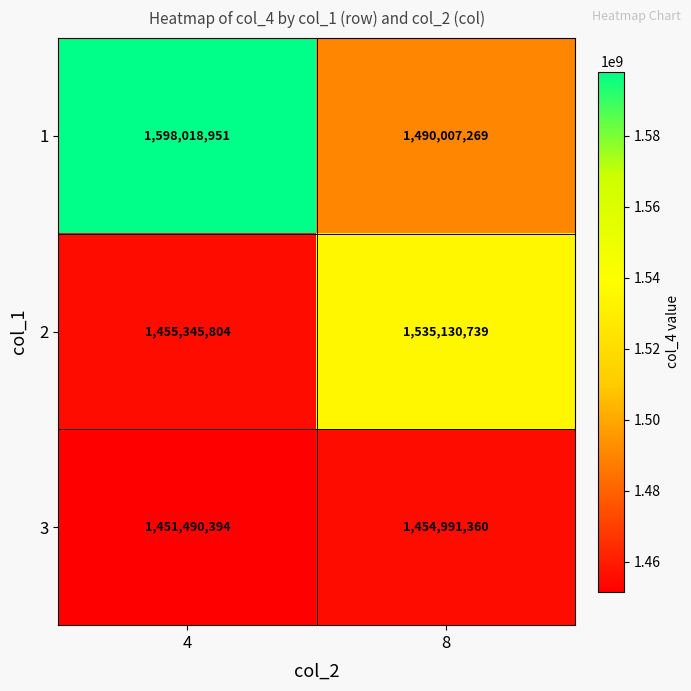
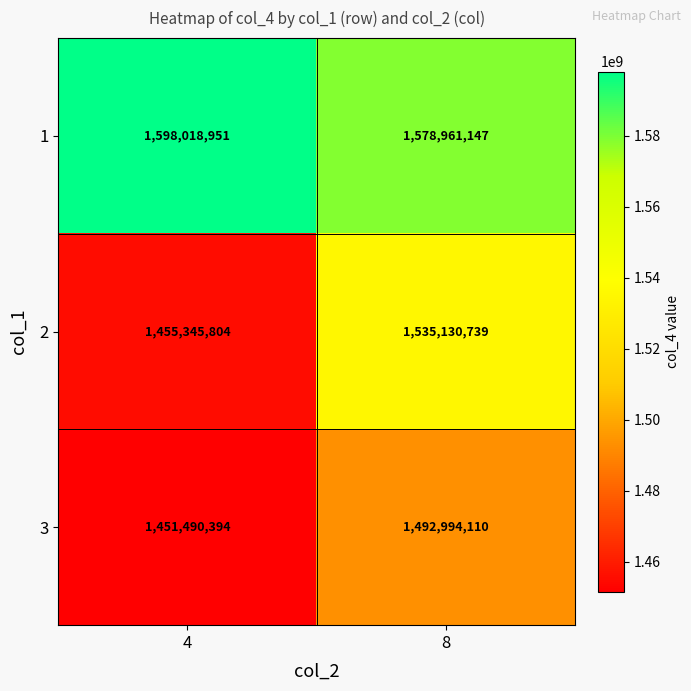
  {
    "1": {
      "4": "1,598,018,951",
-     "8": "1,490,007,269"
+     "8": "1,578,961,147"
    },
    "2": {
      "4": "1,455,345,804",
      "8": "1,535,130,739"
    },
    "3": {
      "4": "1,451,490,394",
-     "8": "1,454,991,360"
+     "8": "1,492,994,110"
    }
  }
